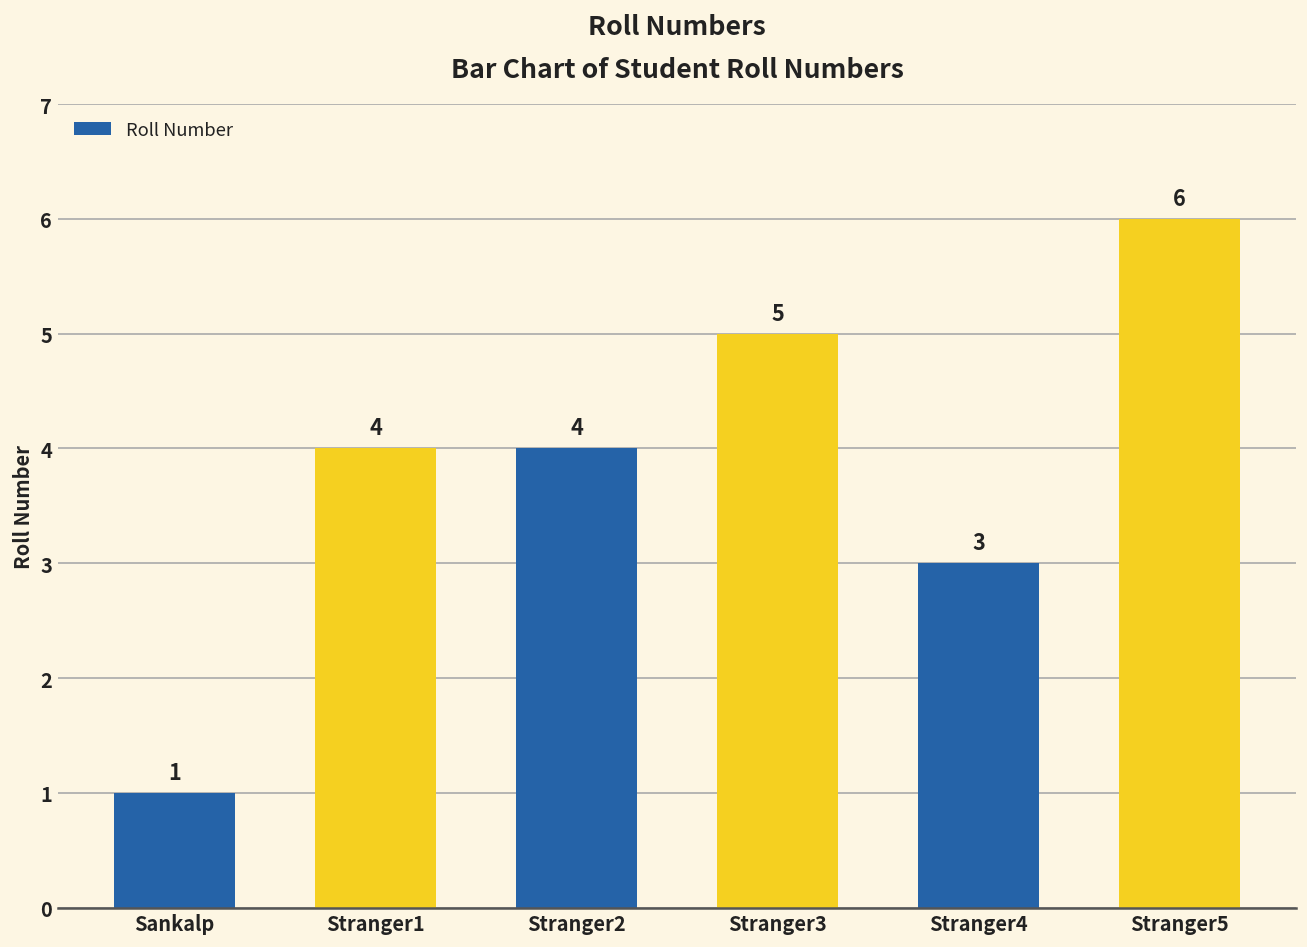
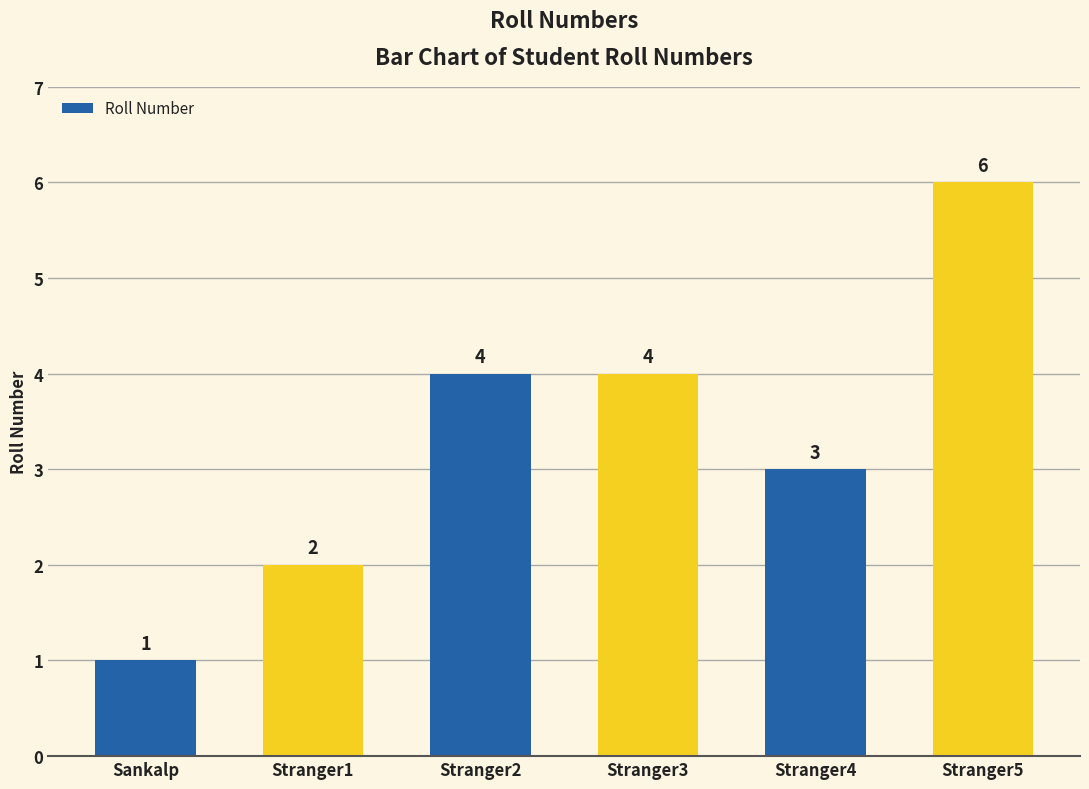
  {
    "Sankalp": 1,
-   "Stranger1": 4,
+   "Stranger1": 2,
    "Stranger2": 4,
-   "Stranger3": 5,
+   "Stranger3": 4,
    "Stranger4": 3,
    "Stranger5": 6
  }
